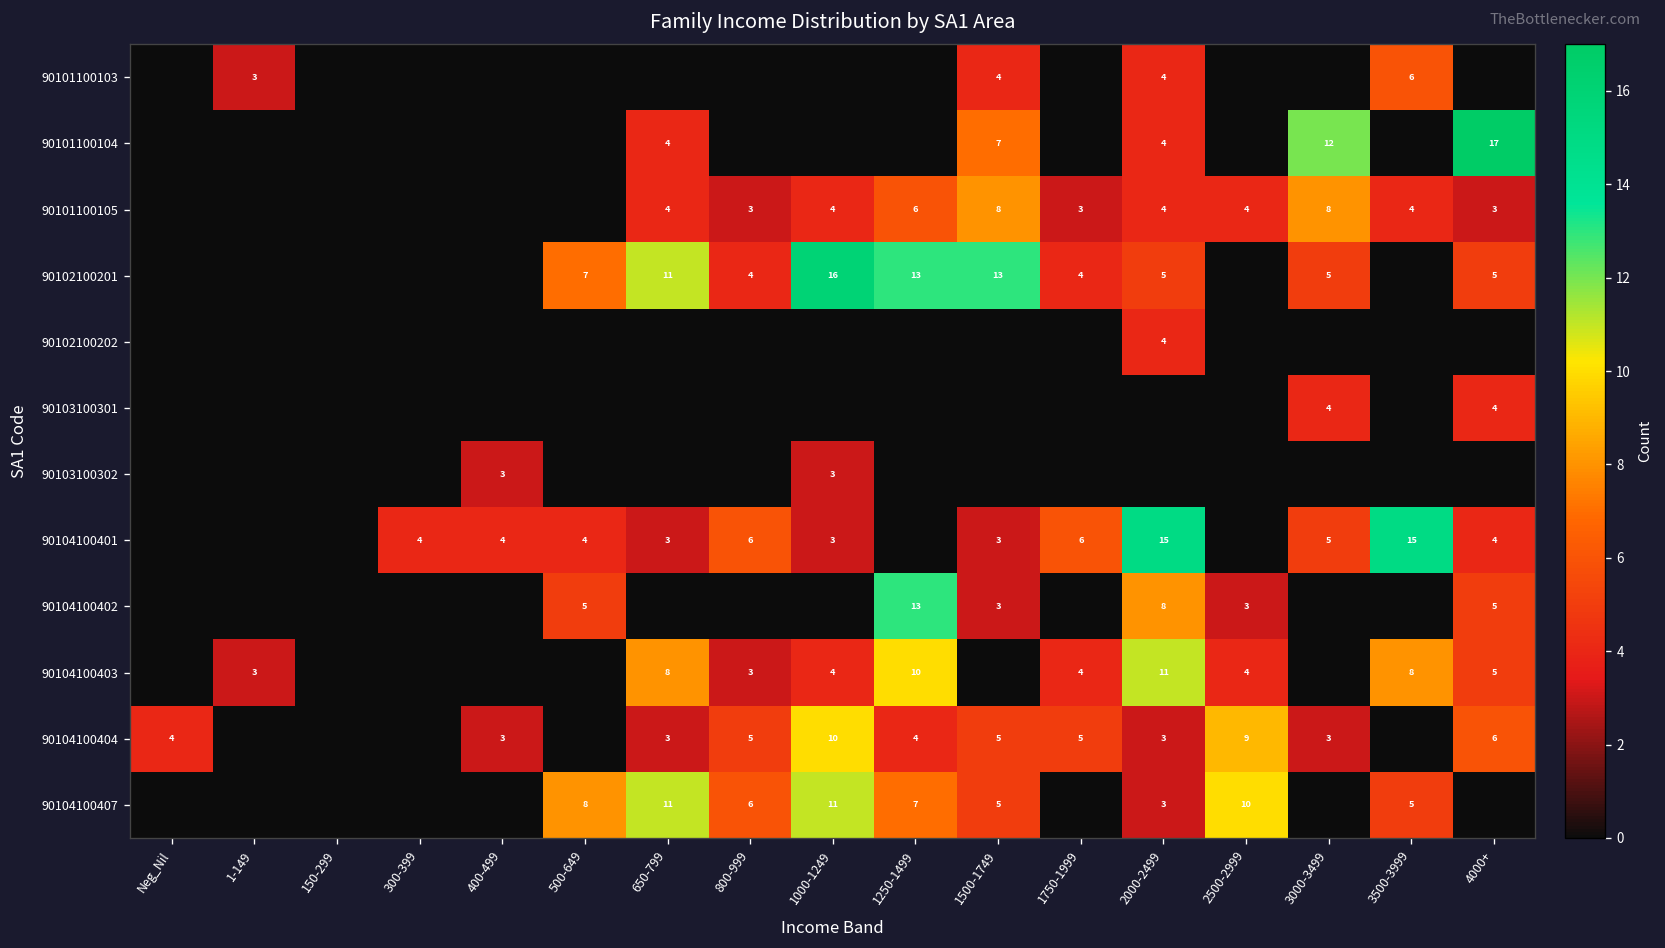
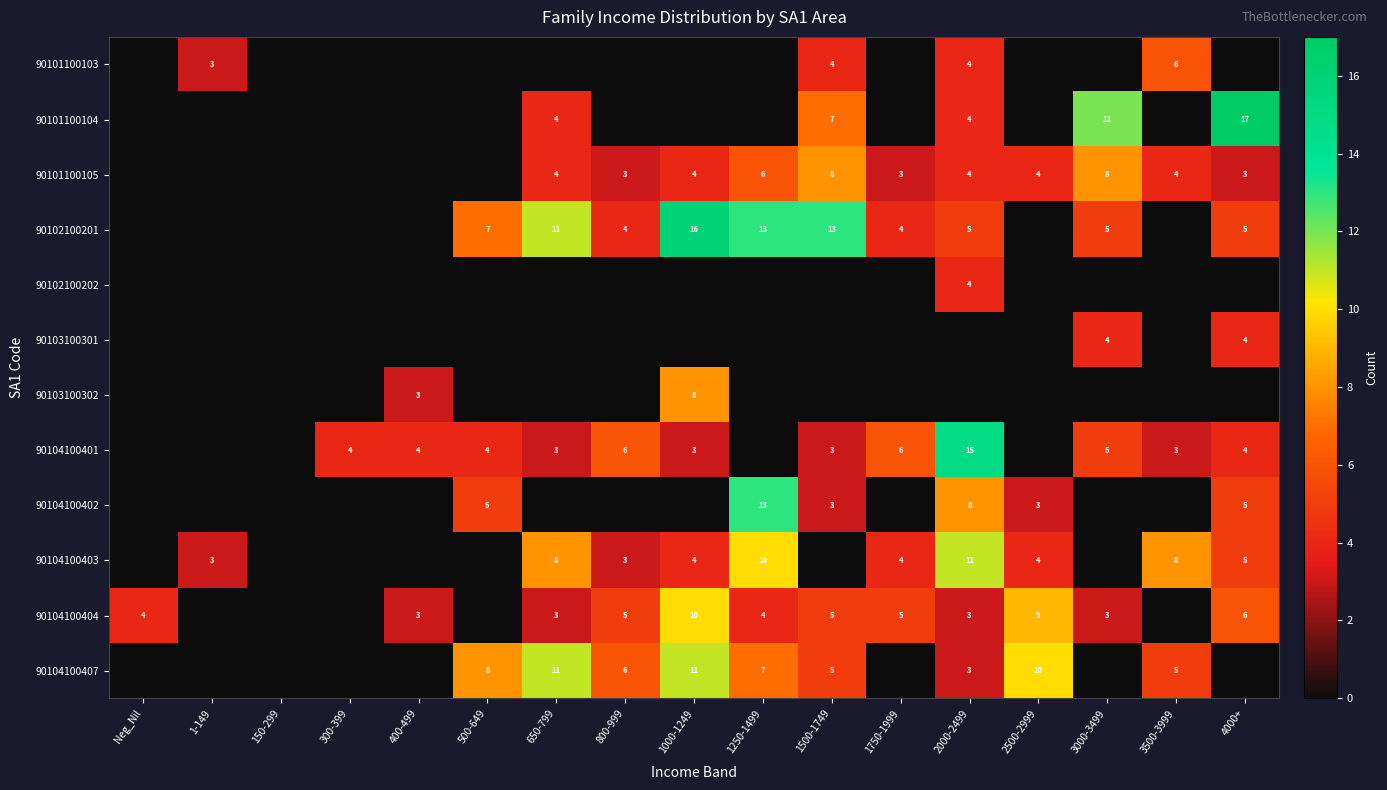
  {
    "90101100103": {
      "1-149": 3,
      "1500-1749": 4,
      "2000-2499": 4,
      "3500-3999": 6
    },
    "90101100104": {
      "650-799": 4,
      "1500-1749": 7,
      "2000-2499": 4,
      "3000-3499": 12,
      "4000+": 17
    },
    "90101100105": {
      "650-799": 4,
      "800-999": 3,
      "1000-1249": 4,
      "1250-1499": 6,
      "1500-1749": 8,
      "1750-1999": 3,
      "2000-2499": 4,
      "2500-2999": 4,
      "3000-3499": 8,
      "3500-3999": 4,
      "4000+": 3
    },
    "90102100201": {
      "500-649": 7,
      "650-799": 11,
      "800-999": 4,
      "1000-1249": 16,
      "1250-1499": 13,
      "1500-1749": 13,
      "1750-1999": 4,
      "2000-2499": 5,
      "3000-3499": 5,
      "4000+": 5
    },
    "90102100202": {
      "2000-2499": 4
    },
    "90103100301": {
      "3000-3499": 4,
      "4000+": 4
    },
    "90103100302": {
      "400-499": 3,
-     "1000-1249": 3
+     "1000-1249": 8
    },
    "90104100401": {
      "300-399": 4,
      "400-499": 4,
      "500-649": 4,
      "650-799": 3,
      "800-999": 6,
      "1000-1249": 3,
      "1500-1749": 3,
      "1750-1999": 6,
      "2000-2499": 15,
      "3000-3499": 5,
-     "3500-3999": 15,
+     "3500-3999": 3,
      "4000+": 4
    },
    "90104100402": {
      "500-649": 5,
      "1250-1499": 13,
      "1500-1749": 3,
      "2000-2499": 8,
      "2500-2999": 3,
      "4000+": 5
    },
    "90104100403": {
      "1-149": 3,
      "650-799": 8,
      "800-999": 3,
      "1000-1249": 4,
      "1250-1499": 10,
      "1750-1999": 4,
      "2000-2499": 11,
      "2500-2999": 4,
      "3500-3999": 8,
      "4000+": 5
    },
    "90104100404": {
      "Neg_Nil": 4,
      "400-499": 3,
      "650-799": 3,
      "800-999": 5,
      "1000-1249": 10,
      "1250-1499": 4,
      "1500-1749": 5,
      "1750-1999": 5,
      "2000-2499": 3,
      "2500-2999": 9,
      "3000-3499": 3,
      "4000+": 6
    },
    "90104100407": {
      "500-649": 8,
      "650-799": 11,
      "800-999": 6,
      "1000-1249": 11,
      "1250-1499": 7,
      "1500-1749": 5,
      "2000-2499": 3,
      "2500-2999": 10,
      "3500-3999": 5
    }
  }
